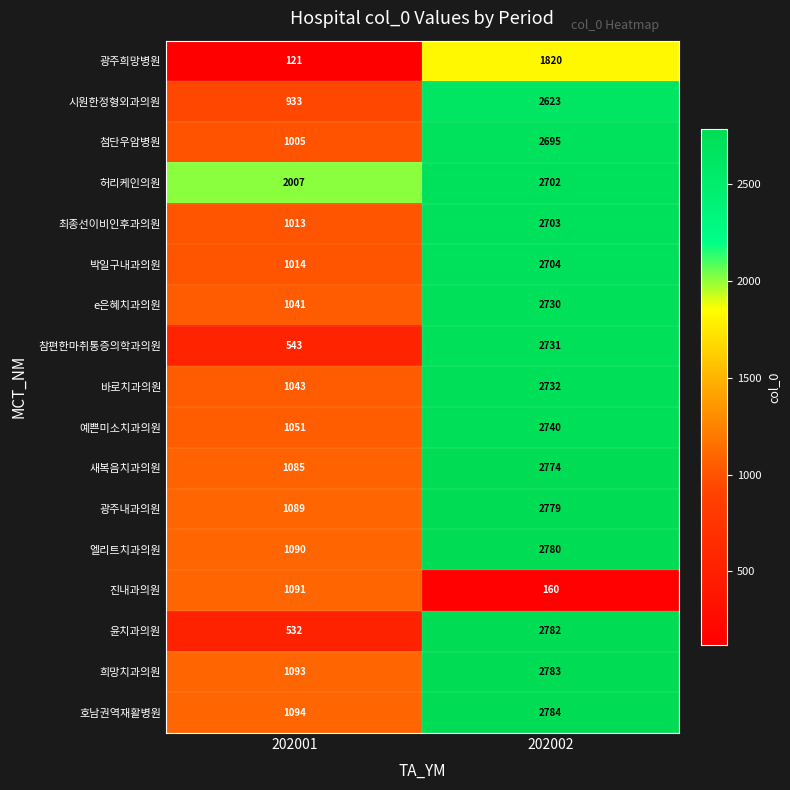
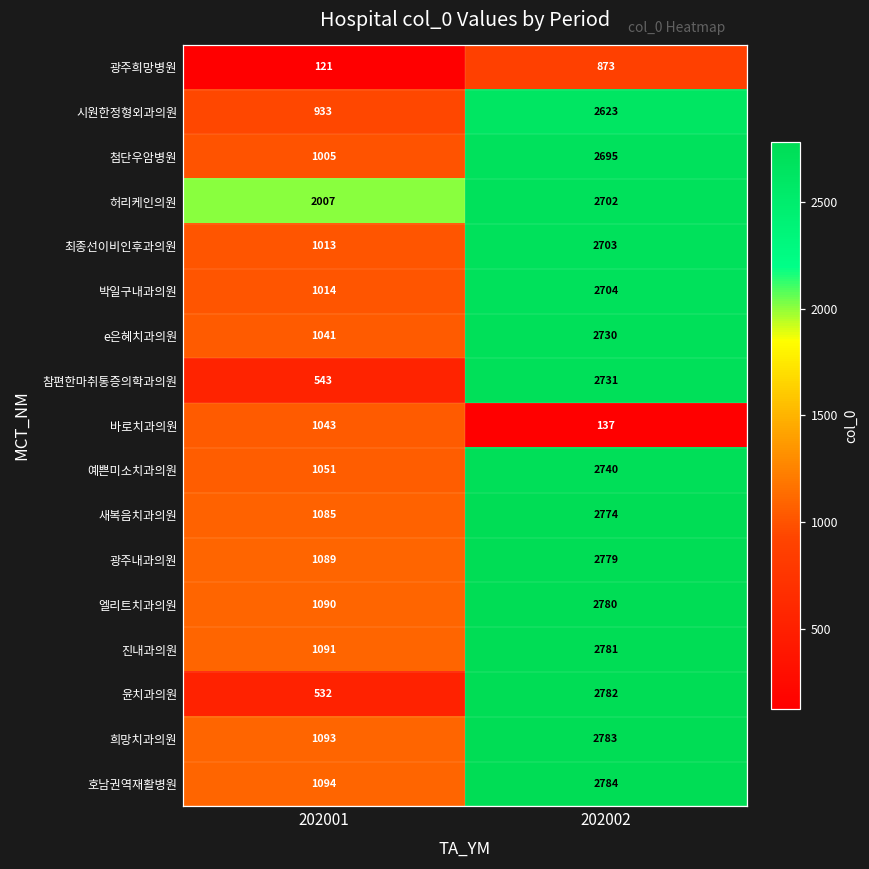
  {
    "광주희망병원": {
      "202001": 121,
-     "202002": 1820
+     "202002": 873
    },
    "시원한정형외과의원": {
      "202001": 933,
      "202002": 2623
    },
    "첨단우암병원": {
      "202001": 1005,
      "202002": 2695
    },
    "허리케인의원": {
      "202001": 2007,
      "202002": 2702
    },
    "최종선이비인후과의원": {
      "202001": 1013,
      "202002": 2703
    },
    "박일구내과의원": {
      "202001": 1014,
      "202002": 2704
    },
    "e은혜치과의원": {
      "202001": 1041,
      "202002": 2730
    },
    "참편한마취통증의학과의원": {
      "202001": 543,
      "202002": 2731
    },
    "바로치과의원": {
      "202001": 1043,
-     "202002": 2732
+     "202002": 137
    },
    "예쁜미소치과의원": {
      "202001": 1051,
      "202002": 2740
    },
    "새복음치과의원": {
      "202001": 1085,
      "202002": 2774
    },
    "광주내과의원": {
      "202001": 1089,
      "202002": 2779
    },
    "엘리트치과의원": {
      "202001": 1090,
      "202002": 2780
    },
    "진내과의원": {
      "202001": 1091,
-     "202002": 160
+     "202002": 2781
    },
    "윤치과의원": {
      "202001": 532,
      "202002": 2782
    },
    "희망치과의원": {
      "202001": 1093,
      "202002": 2783
    },
    "호남권역재활병원": {
      "202001": 1094,
      "202002": 2784
    }
  }
